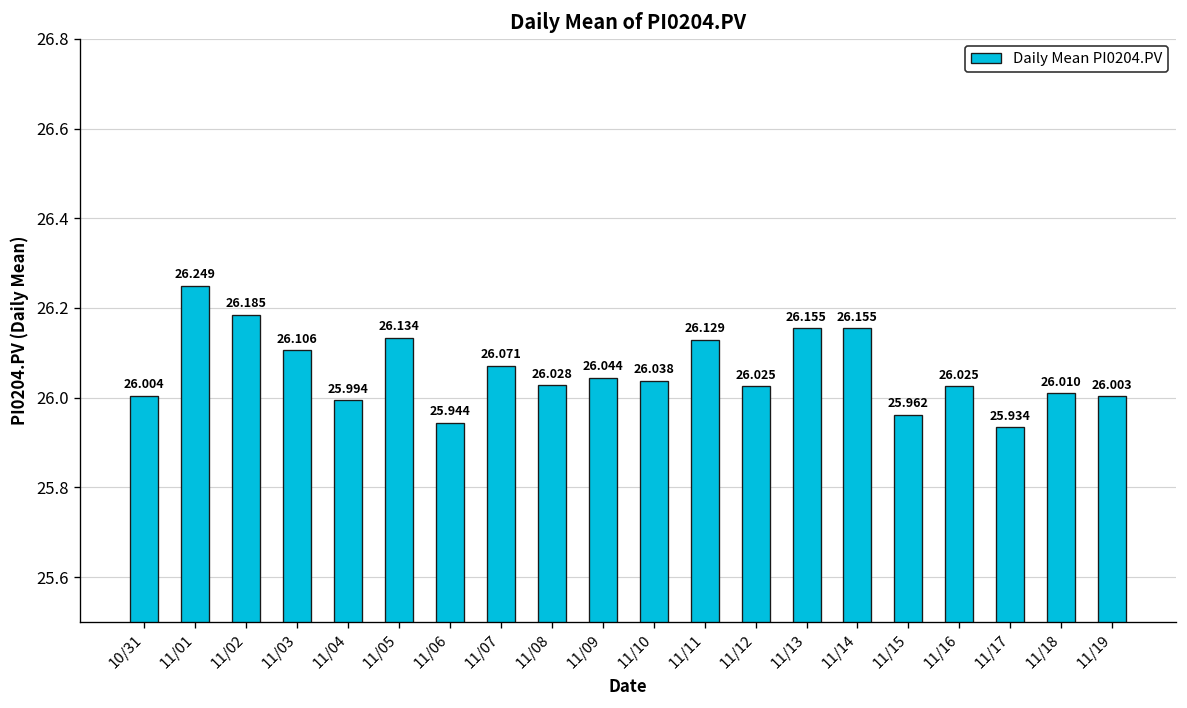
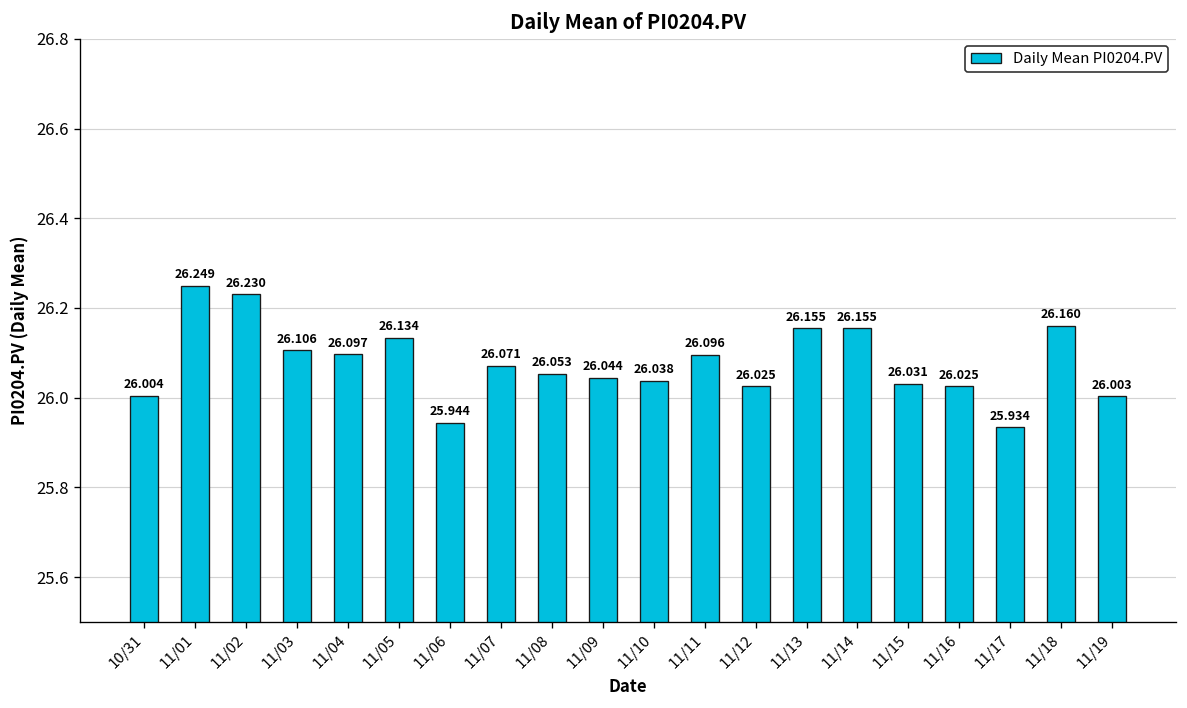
  {
    "10/31": 26.004,
    "11/01": 26.249,
-   "11/02": 26.185,
+   "11/02": 26.230,
    "11/03": 26.106,
-   "11/04": 25.994,
+   "11/04": 26.097,
    "11/05": 26.134,
    "11/06": 25.944,
    "11/07": 26.071,
-   "11/08": 26.028,
+   "11/08": 26.053,
    "11/09": 26.044,
    "11/10": 26.038,
-   "11/11": 26.129,
+   "11/11": 26.096,
    "11/12": 26.025,
    "11/13": 26.155,
    "11/14": 26.155,
-   "11/15": 25.962,
+   "11/15": 26.031,
    "11/16": 26.025,
    "11/17": 25.934,
-   "11/18": 26.010,
+   "11/18": 26.160,
    "11/19": 26.003
  }
